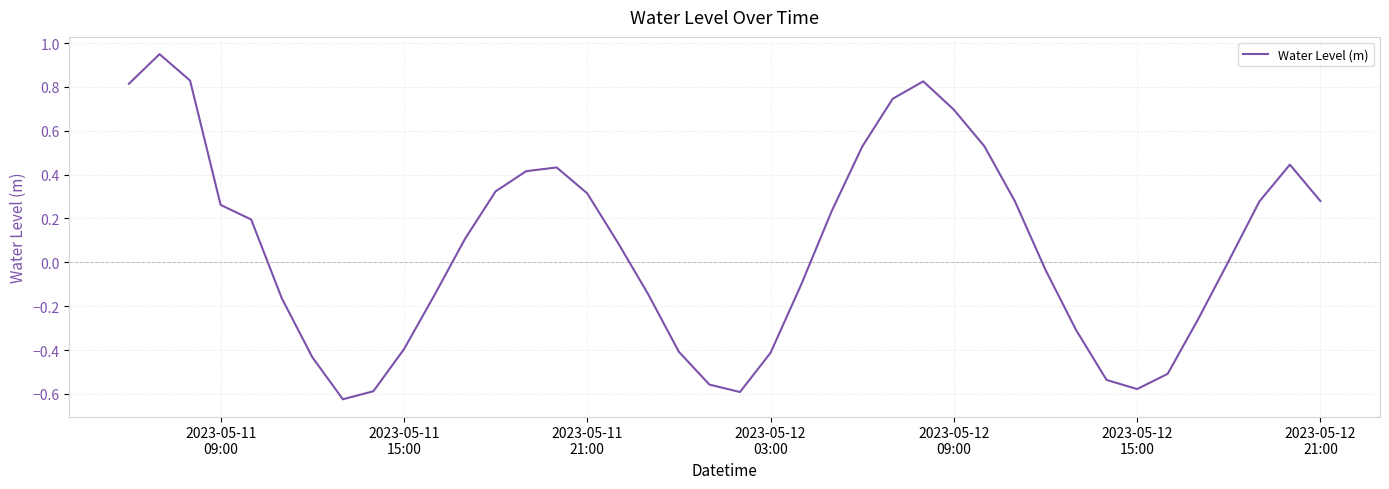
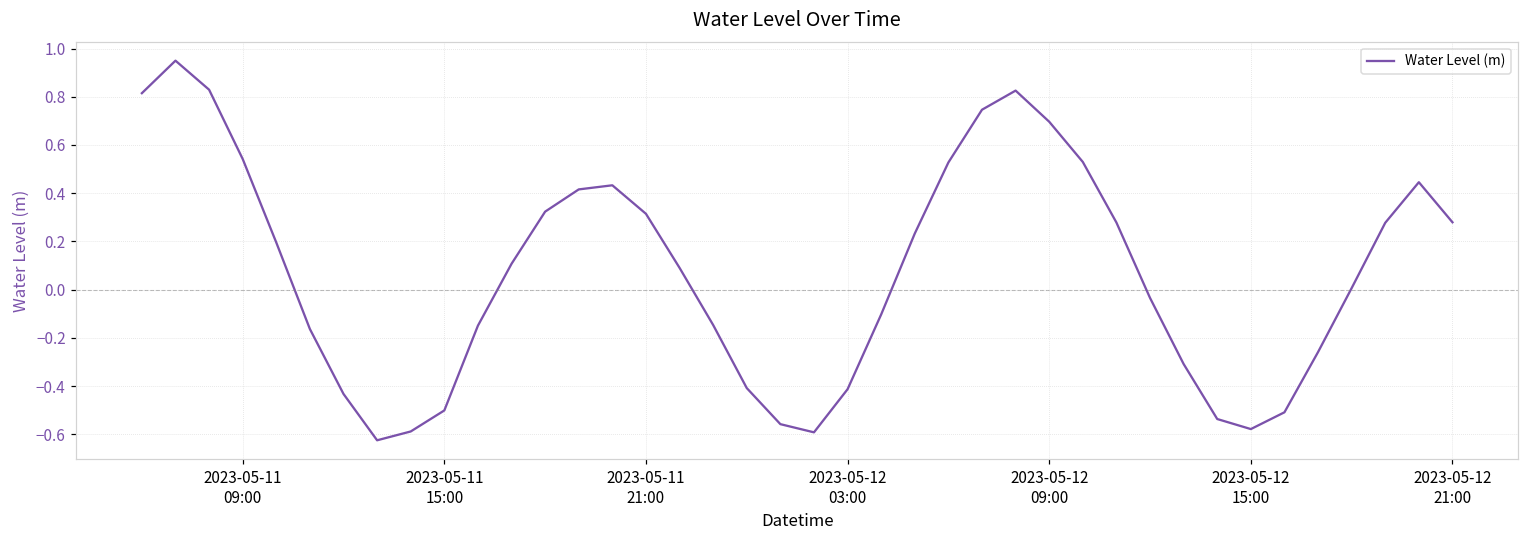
  {
-   "2023-05-11 09:00": 0.26,
-   "2023-05-11 15:00": -0.40,
+   "2023-05-11 09:00": 0.54,
+   "2023-05-11 15:00": -0.50,
    "2023-05-11 21:00": 0.31,
    "2023-05-12 03:00": -0.41,
    "2023-05-12 09:00": 0.70,
    "2023-05-12 15:00": -0.58,
    "2023-05-12 21:00": 0.28
  }
